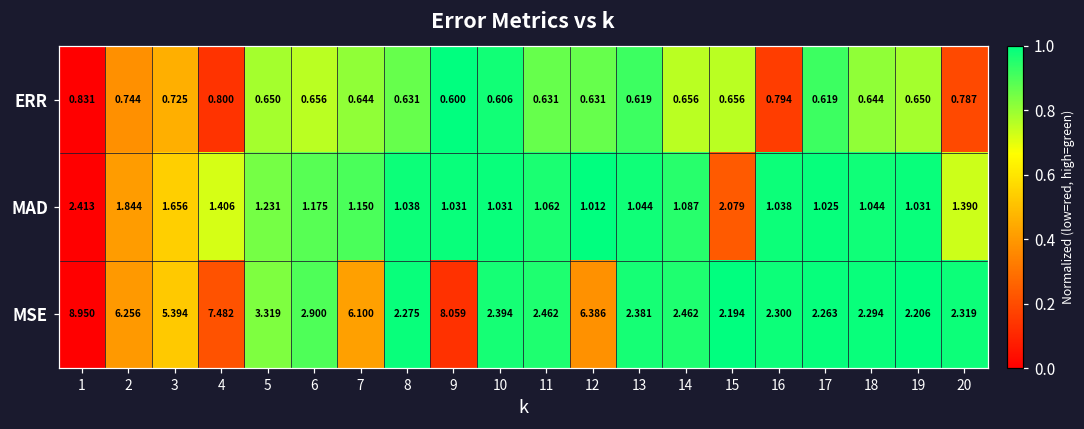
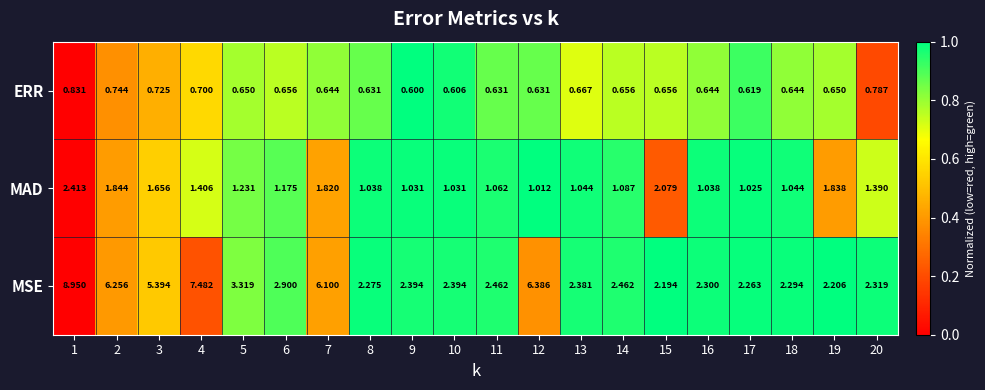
  {
    "ERR": {
      "1": 0.831,
      "2": 0.744,
      "3": 0.725,
-     "4": 0.800,
+     "4": 0.700,
      "5": 0.650,
      "6": 0.656,
      "7": 0.644,
      "8": 0.631,
      "9": 0.600,
      "10": 0.606,
      "11": 0.631,
      "12": 0.631,
-     "13": 0.619,
+     "13": 0.667,
      "14": 0.656,
      "15": 0.656,
-     "16": 0.794,
+     "16": 0.644,
      "17": 0.619,
      "18": 0.644,
      "19": 0.650,
      "20": 0.787
    },
    "MAD": {
      "1": 2.413,
      "2": 1.844,
      "3": 1.656,
      "4": 1.406,
      "5": 1.231,
      "6": 1.175,
-     "7": 1.150,
+     "7": 1.820,
      "8": 1.038,
      "9": 1.031,
      "10": 1.031,
      "11": 1.062,
      "12": 1.012,
      "13": 1.044,
      "14": 1.087,
      "15": 2.079,
      "16": 1.038,
      "17": 1.025,
      "18": 1.044,
-     "19": 1.031,
+     "19": 1.838,
      "20": 1.390
    },
    "MSE": {
      "1": 8.950,
      "2": 6.256,
      "3": 5.394,
      "4": 7.482,
      "5": 3.319,
      "6": 2.900,
      "7": 6.100,
      "8": 2.275,
-     "9": 8.059,
+     "9": 2.394,
      "10": 2.394,
      "11": 2.462,
      "12": 6.386,
      "13": 2.381,
      "14": 2.462,
      "15": 2.194,
      "16": 2.300,
      "17": 2.263,
      "18": 2.294,
      "19": 2.206,
      "20": 2.319
    }
  }
